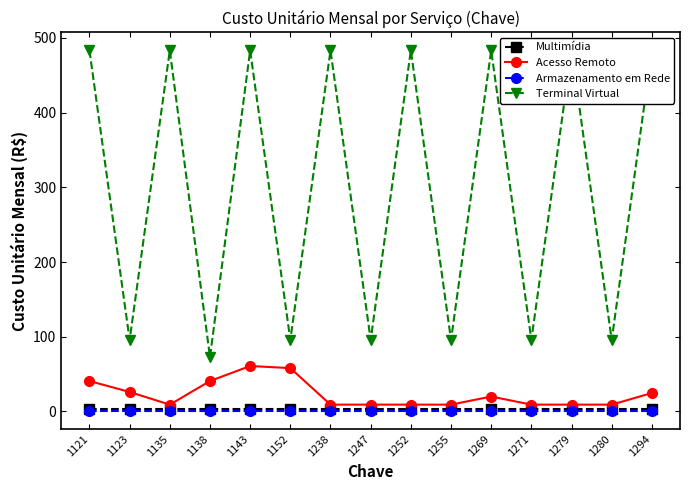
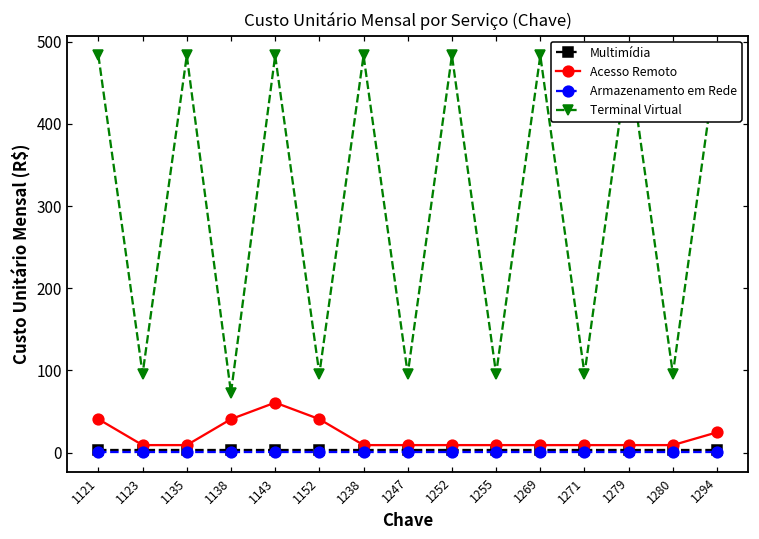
  {
    "Acesso Remoto": {
      "1121": 40,
-     "1123": 30,
+     "1123": 10,
      "1135": 10,
      "1138": 40,
      "1143": 60,
-     "1152": 60,
+     "1152": 40,
      "1238": 10,
      "1247": 10,
      "1252": 10,
      "1255": 10,
-     "1269": 20,
+     "1269": 10,
      "1271": 10,
      "1279": 10,
      "1280": 10,
      "1294": 20
    },
    "Terminal Virtual": {
      "1121": 480,
      "1123": 100,
      "1135": 480,
      "1138": 70,
      "1143": 480,
      "1152": 100,
      "1238": 480,
      "1247": 100,
      "1252": 480,
      "1255": 100,
      "1269": 480,
      "1271": 100,
      "1280": 100
    }
  }
